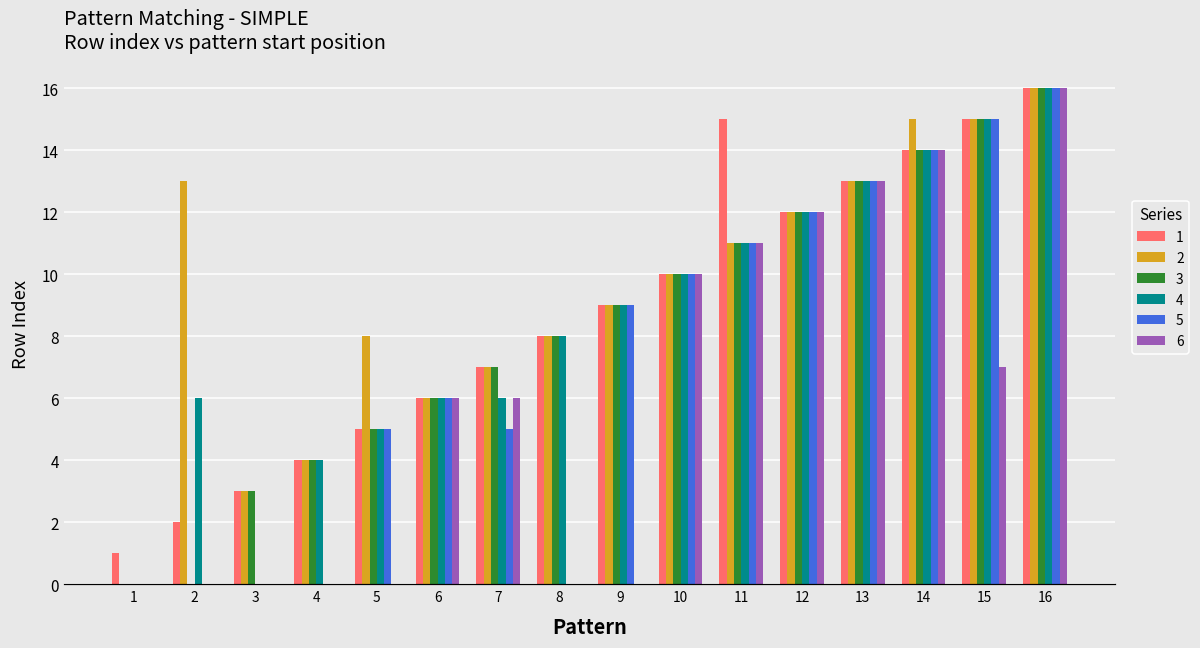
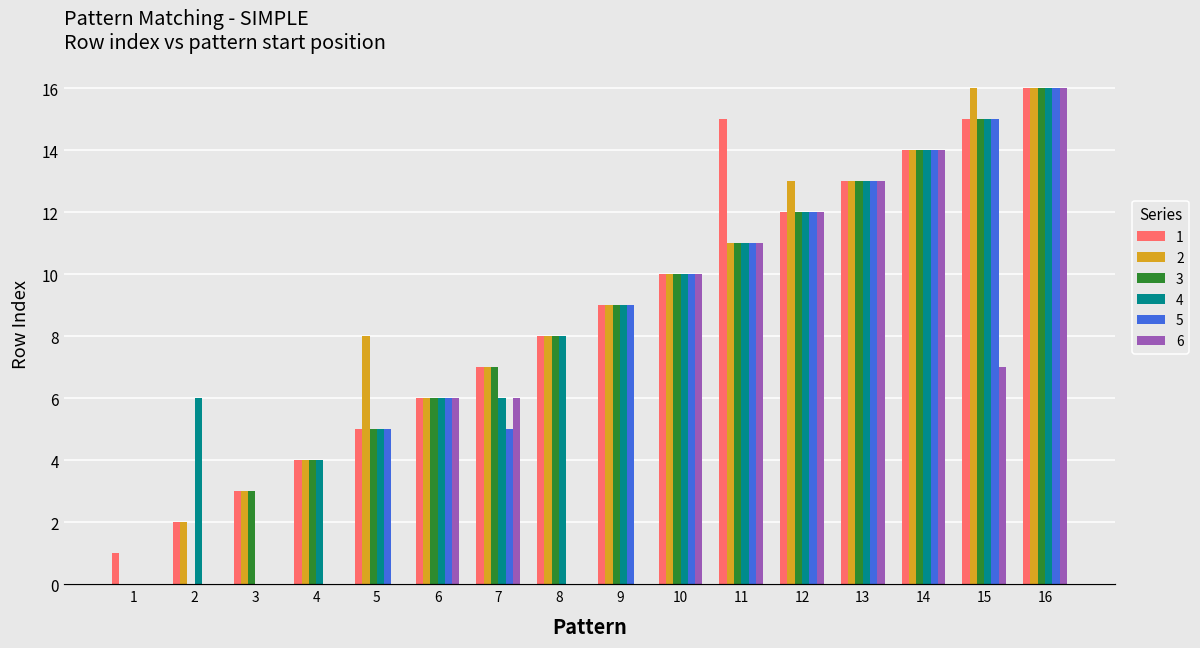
  {
    "1": {
      "1": 1,
      "2": 2,
      "3": 3,
      "4": 4,
      "5": 5,
      "6": 6,
      "7": 7,
      "8": 8,
      "9": 9,
      "10": 10,
      "11": 15,
      "12": 12,
      "13": 13,
      "14": 14,
      "15": 15,
      "16": 16
    },
    "2": {
      "1": 0,
-     "2": 13,
+     "2": 2,
      "3": 3,
      "4": 4,
      "5": 8,
      "6": 6,
      "7": 7,
      "8": 8,
      "9": 9,
      "10": 10,
      "11": 11,
-     "12": 12,
+     "12": 13,
      "13": 13,
-     "14": 15,
-     "15": 15,
+     "14": 14,
+     "15": 16,
      "16": 16
    },
    "3": {
      "1": 0,
      "2": 0,
      "3": 3,
      "4": 4,
      "5": 5,
      "6": 6,
      "7": 7,
      "8": 8,
      "9": 9,
      "10": 10,
      "11": 11,
      "12": 12,
      "13": 13,
      "14": 14,
      "15": 15,
      "16": 16
    },
    "4": {
      "1": 0,
      "2": 6,
      "3": 0,
      "4": 4,
      "5": 5,
      "6": 6,
      "7": 6,
      "8": 8,
      "9": 9,
      "10": 10,
      "11": 11,
      "12": 12,
      "13": 13,
      "14": 14,
      "15": 15,
      "16": 16
    },
    "5": {
      "1": 0,
      "2": 0,
      "3": 0,
      "4": 0,
      "5": 5,
      "6": 6,
      "7": 5,
      "8": 0,
      "9": 9,
      "10": 10,
      "11": 11,
      "12": 12,
      "13": 13,
      "14": 14,
      "15": 15,
      "16": 16
    },
    "6": {
      "1": 0,
      "2": 0,
      "3": 0,
      "4": 0,
      "5": 0,
      "6": 6,
      "7": 6,
      "8": 0,
      "9": 0,
      "10": 10,
      "11": 11,
      "12": 12,
      "13": 13,
      "14": 14,
      "15": 7,
      "16": 16
    }
  }
